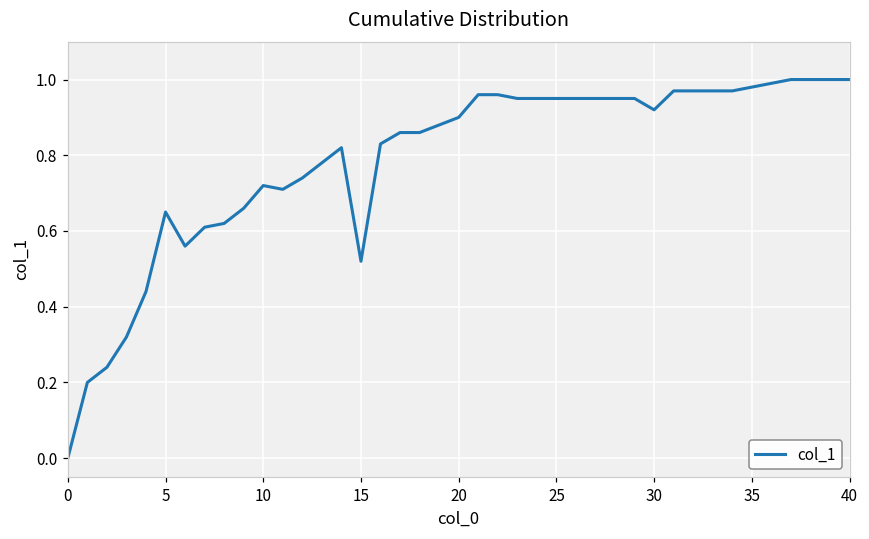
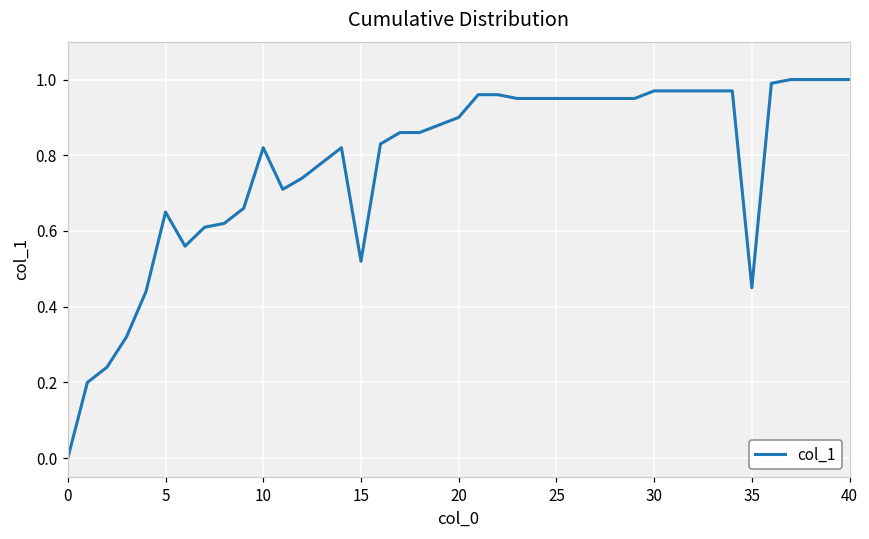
  {
    "0": 0.00,
    "5": 0.65,
-   "10": 0.72,
+   "10": 0.82,
    "15": 0.52,
    "20": 0.90,
    "25": 0.95,
-   "30": 0.92,
-   "35": 0.98,
+   "30": 0.97,
+   "35": 0.45,
    "40": 1.00
  }
